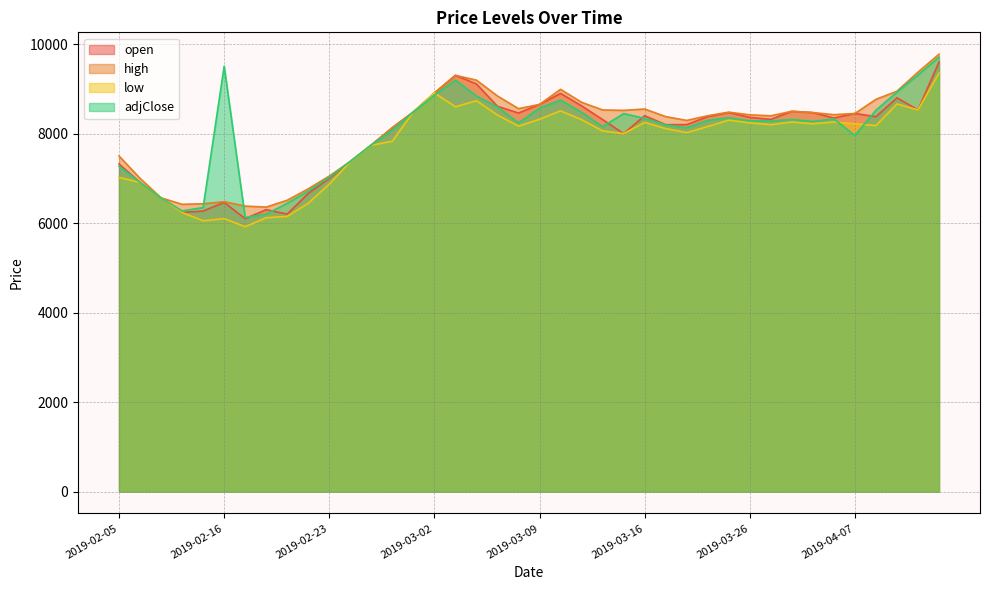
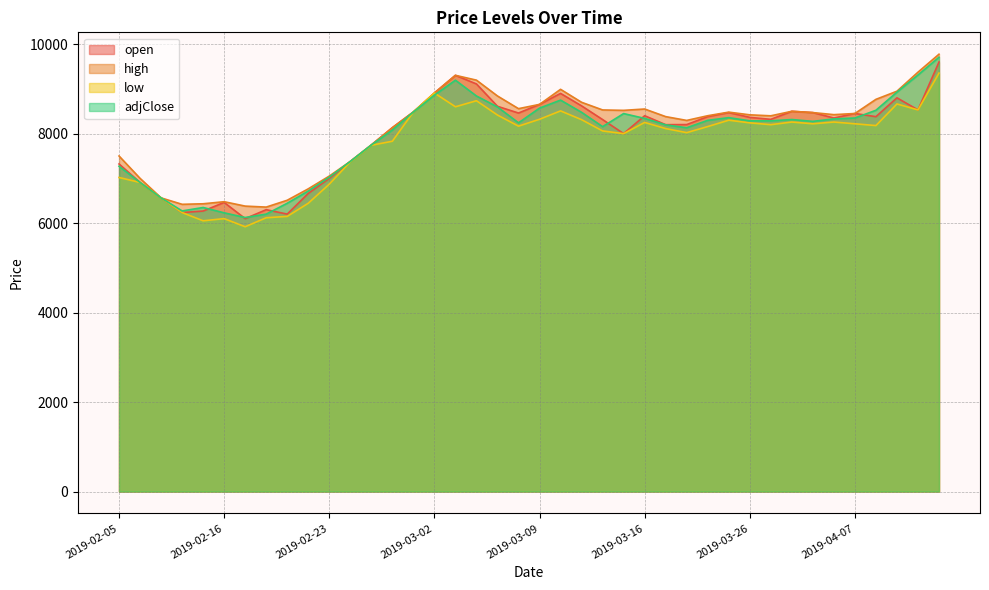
  {
    "adjClose": {
-     "2019-02-16": 9500,
+     "2019-02-16": 6200,
      "2019-03-09": 8600,
      "2019-03-16": 8300,
-     "2019-04-07": 8000
+     "2019-04-07": 8300
    }
  }
